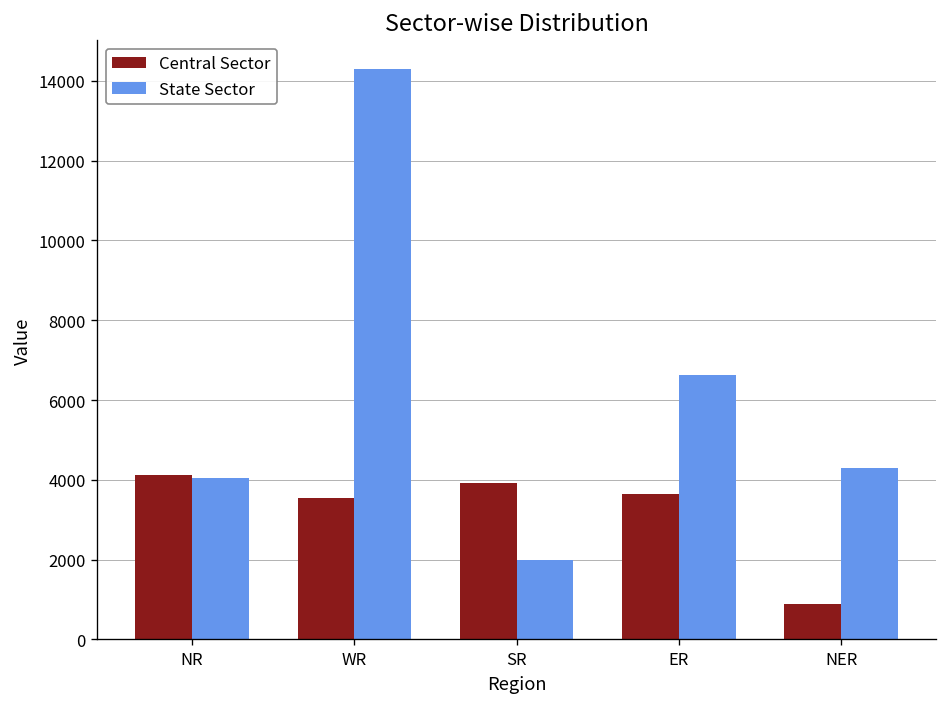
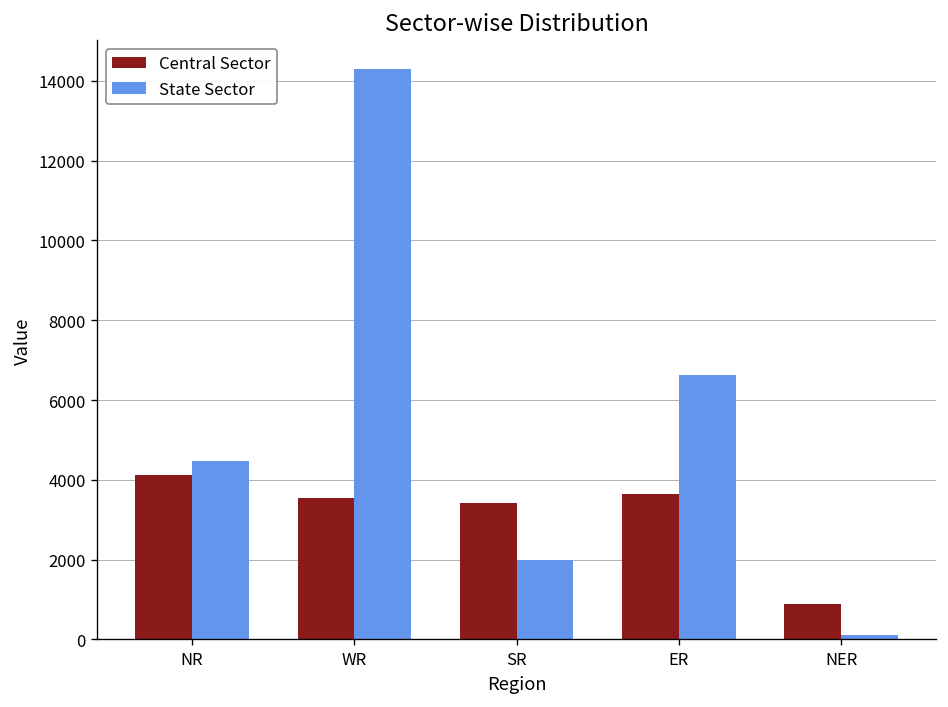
  {
    "Central Sector": {
      "NR": 4100,
      "WR": 3500,
-     "SR": 3900,
+     "SR": 3400,
      "ER": 3600,
      "NER": 900
    },
    "State Sector": {
-     "NR": 4000,
+     "NR": 4500,
      "WR": 14300,
      "SR": 2000,
      "ER": 6600,
-     "NER": 4300
+     "NER": 100
    }
  }
